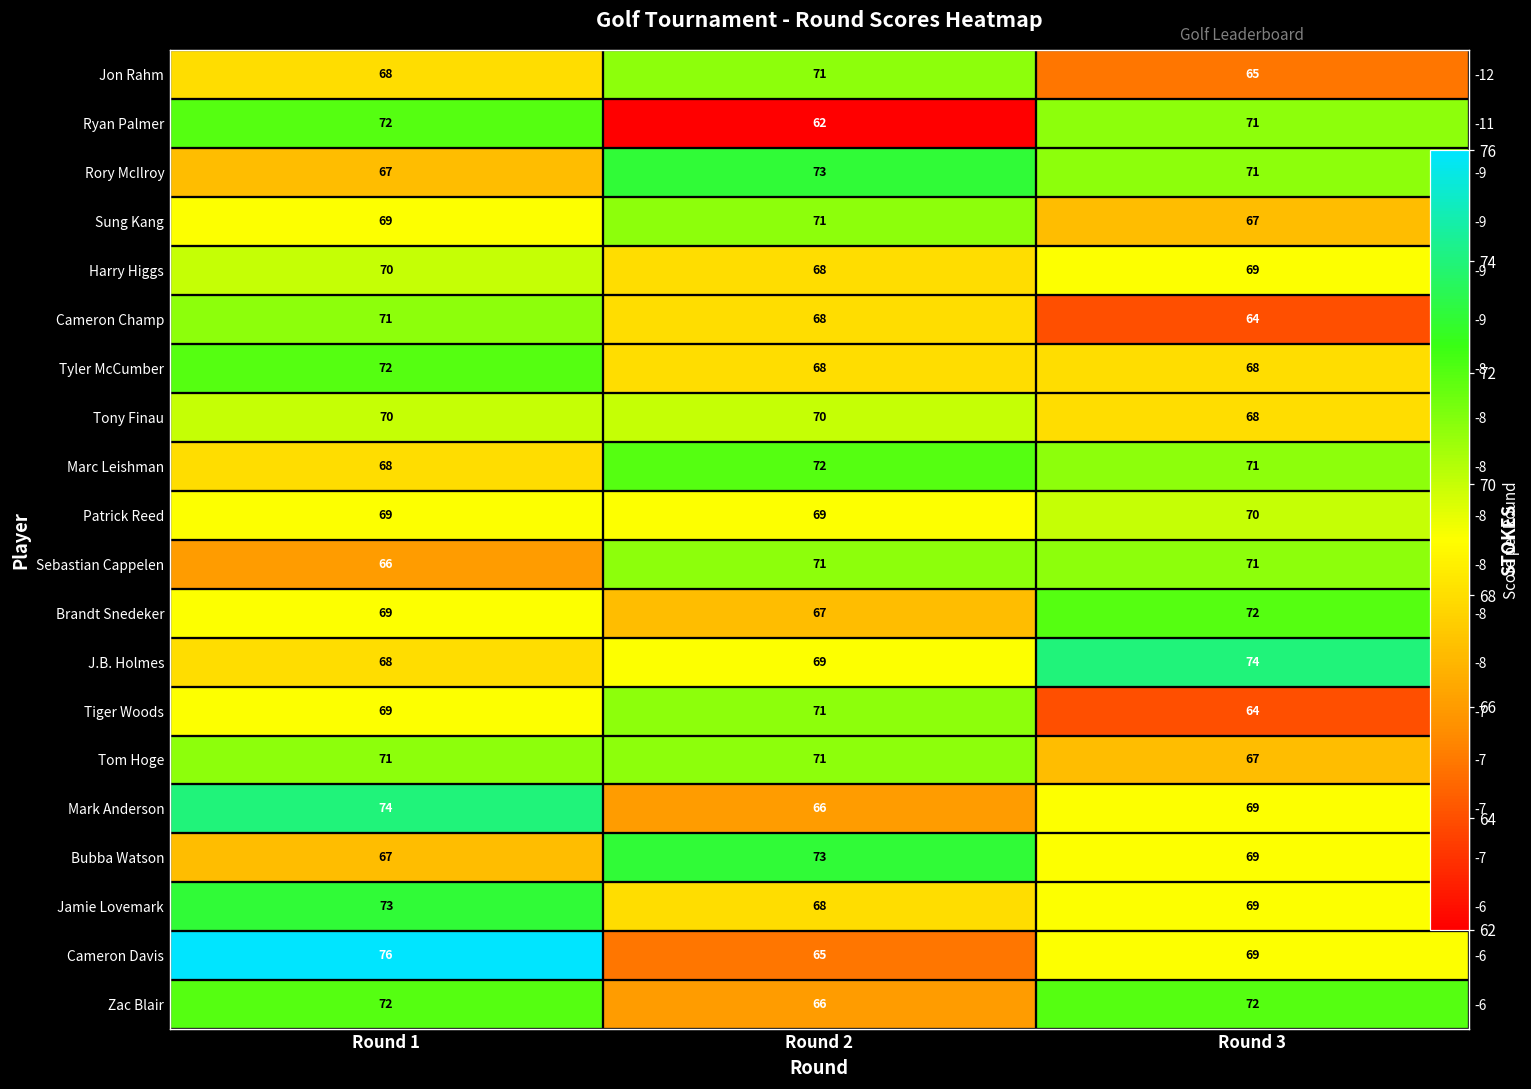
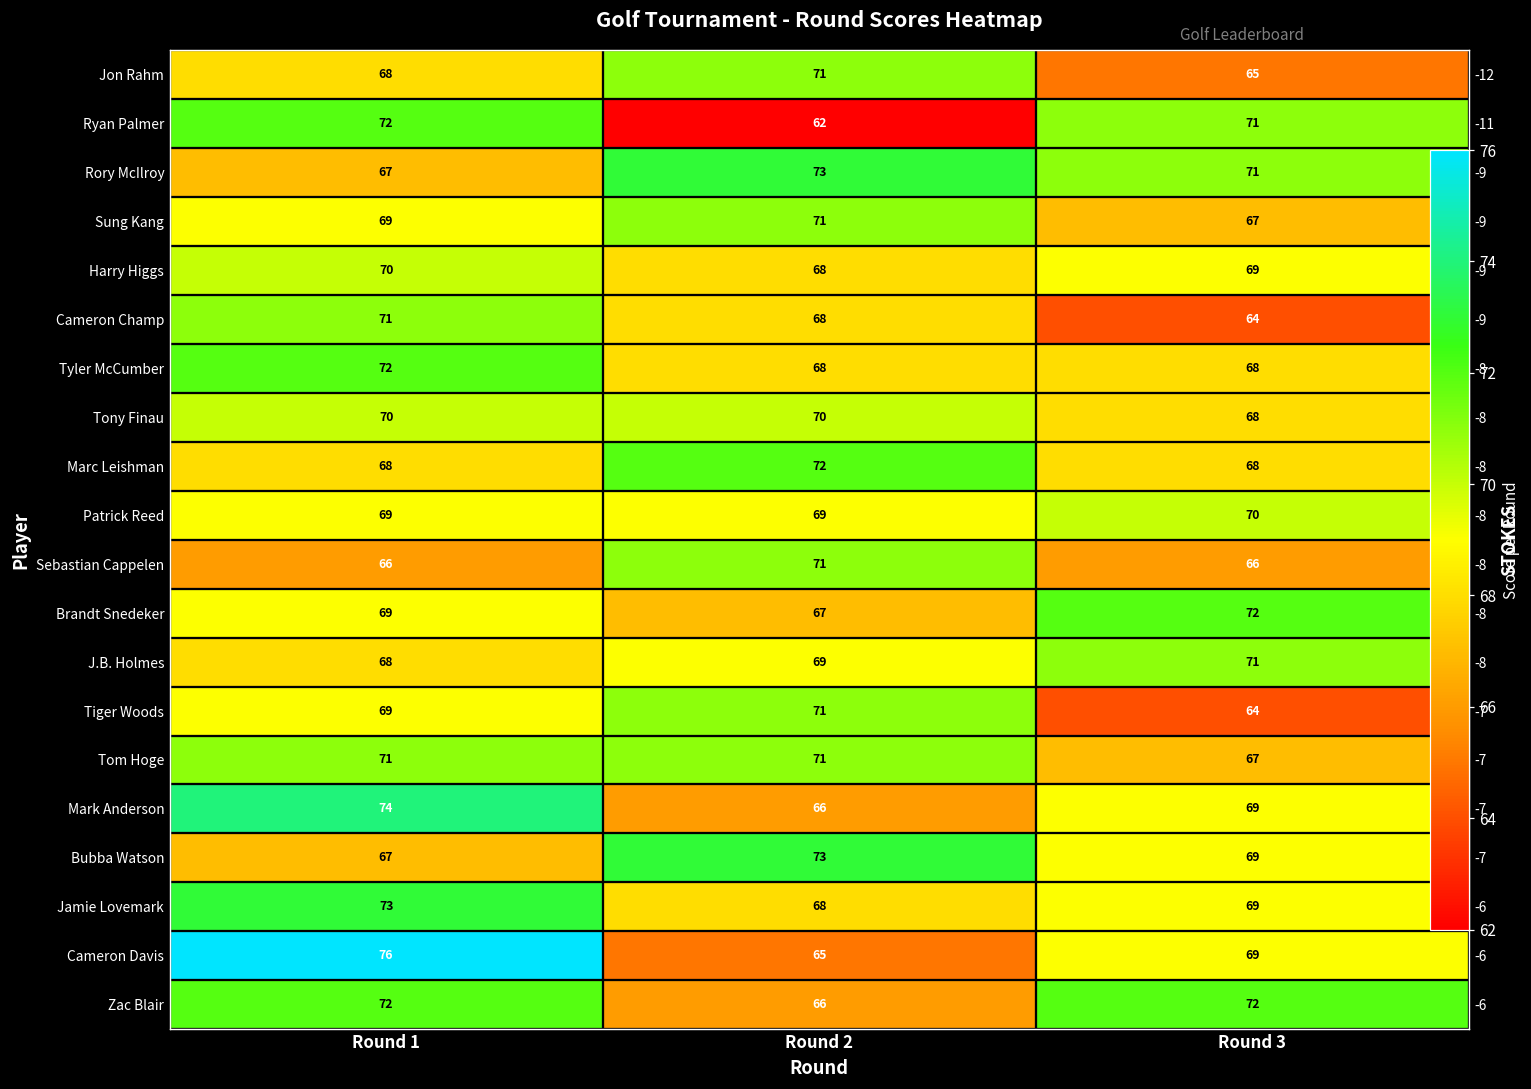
  {
    "Jon Rahm": {
      "Round 1": 68,
      "Round 2": 71,
      "Round 3": 65
    },
    "Ryan Palmer": {
      "Round 1": 72,
      "Round 2": 62,
      "Round 3": 71
    },
    "Rory McIlroy": {
      "Round 1": 67,
      "Round 2": 73,
      "Round 3": 71
    },
    "Sung Kang": {
      "Round 1": 69,
      "Round 2": 71,
      "Round 3": 67
    },
    "Harry Higgs": {
      "Round 1": 70,
      "Round 2": 68,
      "Round 3": 69
    },
    "Cameron Champ": {
      "Round 1": 71,
      "Round 2": 68,
      "Round 3": 64
    },
    "Tyler McCumber": {
      "Round 1": 72,
      "Round 2": 68,
      "Round 3": 68
    },
    "Tony Finau": {
      "Round 1": 70,
      "Round 2": 70,
      "Round 3": 68
    },
    "Marc Leishman": {
      "Round 1": 68,
      "Round 2": 72,
-     "Round 3": 71
+     "Round 3": 68
    },
    "Patrick Reed": {
      "Round 1": 69,
      "Round 2": 69,
      "Round 3": 70
    },
    "Sebastian Cappelen": {
      "Round 1": 66,
      "Round 2": 71,
-     "Round 3": 71
+     "Round 3": 66
    },
    "Brandt Snedeker": {
      "Round 1": 69,
      "Round 2": 67,
      "Round 3": 72
    },
    "J.B. Holmes": {
      "Round 1": 68,
      "Round 2": 69,
-     "Round 3": 74
+     "Round 3": 71
    },
    "Tiger Woods": {
      "Round 1": 69,
      "Round 2": 71,
      "Round 3": 64
    },
    "Tom Hoge": {
      "Round 1": 71,
      "Round 2": 71,
      "Round 3": 67
    },
    "Mark Anderson": {
      "Round 1": 74,
      "Round 2": 66,
      "Round 3": 69
    },
    "Bubba Watson": {
      "Round 1": 67,
      "Round 2": 73,
      "Round 3": 69
    },
    "Jamie Lovemark": {
      "Round 1": 73,
      "Round 2": 68,
      "Round 3": 69
    },
    "Cameron Davis": {
      "Round 1": 76,
      "Round 2": 65,
      "Round 3": 69
    },
    "Zac Blair": {
      "Round 1": 72,
      "Round 2": 66,
      "Round 3": 72
    }
  }
